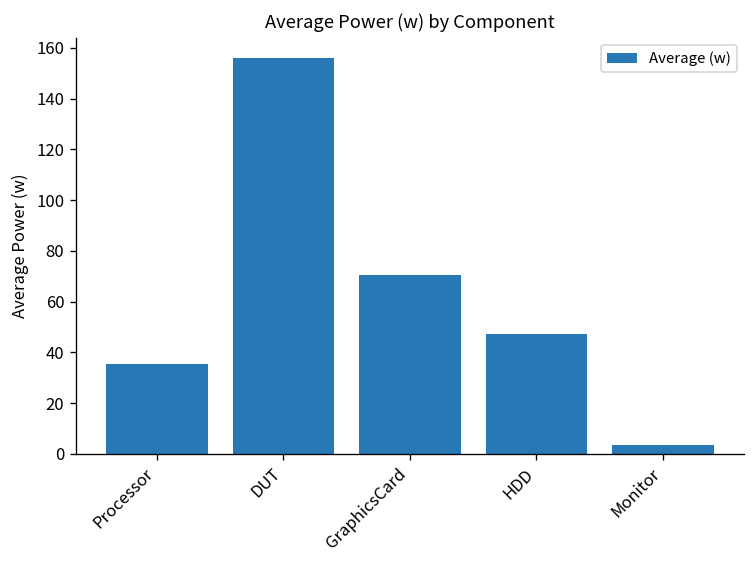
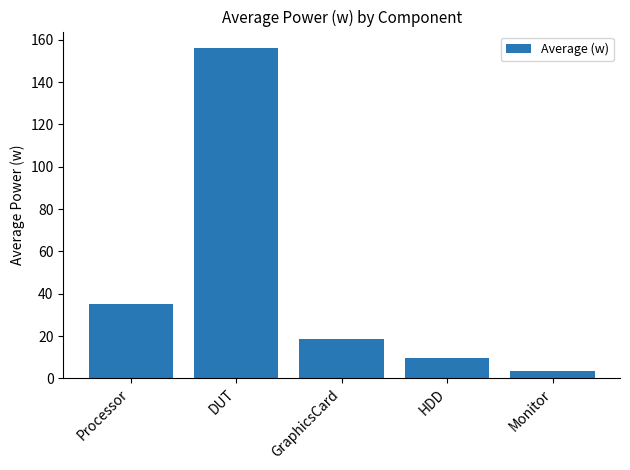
  {
    "Processor": 35,
    "DUT": 156,
-   "GraphicsCard": 71,
-   "HDD": 47,
+   "GraphicsCard": 18,
+   "HDD": 10,
    "Monitor": 4
  }
